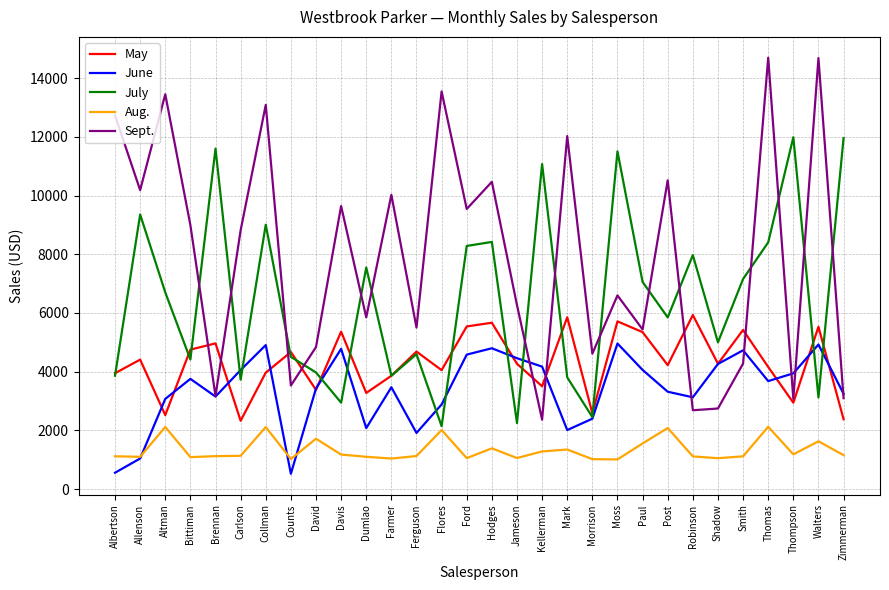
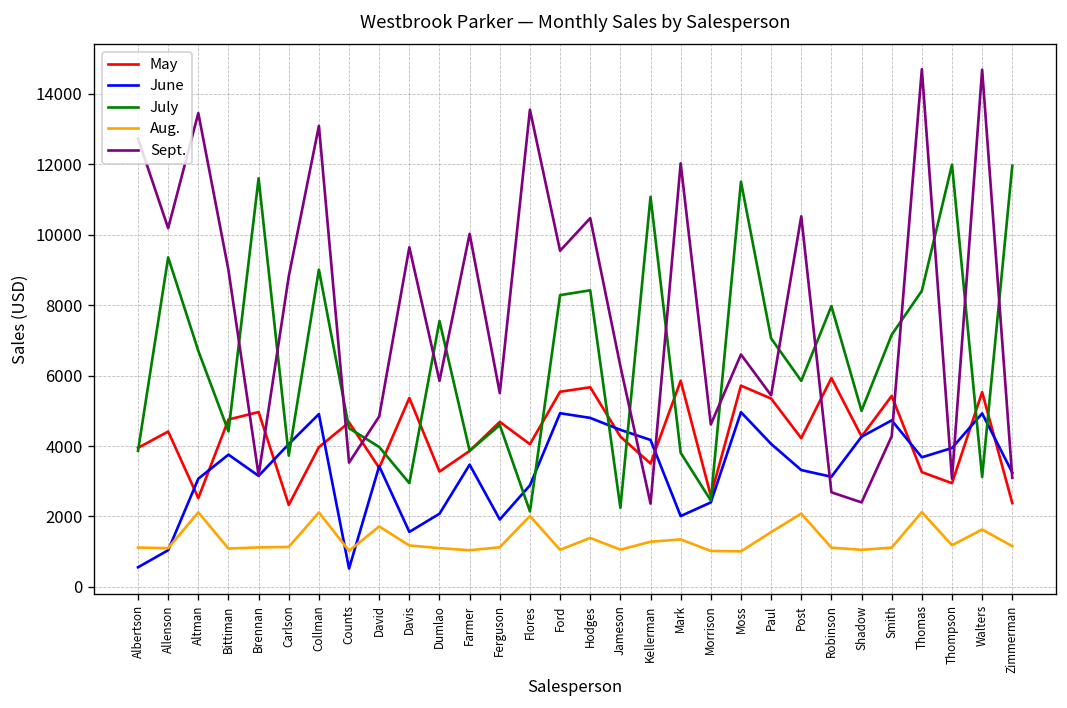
  {
    "May": {
      "Allenson": 4400,
      "Altman": 2500,
      "Bittiman": 4800,
      "Brennan": 5000,
      "Carlson": 2300,
      "Collman": 4000,
      "Counts": 4700,
      "Davis": 5400,
      "Dumlao": 3300,
      "Ferguson": 4700,
      "Flores": 4100,
      "Ford": 5500,
      "Hodges": 5700,
      "Jameson": 4300,
      "Kellerman": 3500,
      "Mark": 5900,
      "Morrison": 2600,
      "Moss": 5700,
      "Paul": 5300,
      "Post": 4200,
      "Robinson": 5900,
      "Smith": 5400,
-     "Thomas": 4200,
+     "Thomas": 3300,
      "Thompson": 2900,
      "Walters": 5500,
      "Zimmerman": 2400
    },
    "June": {
      "Albertson": 600,
      "Altman": 3100,
      "Bittiman": 3800,
      "Carlson": 4100,
      "Collman": 4900,
      "Counts": 500,
-     "Davis": 4800,
+     "Davis": 1600,
      "Dumlao": 2100,
      "Farmer": 3500,
      "Ferguson": 1900,
      "Flores": 2900,
-     "Ford": 4600,
+     "Ford": 4900,
      "Hodges": 4800,
      "Jameson": 4500,
      "Kellerman": 4200,
      "Mark": 2000,
      "Moss": 5000,
      "Paul": 4100,
      "Post": 3300,
      "Robinson": 3100,
      "Smith": 4700,
      "Thomas": 3700,
      "Thompson": 3900,
      "Walters": 4900,
      "Zimmerman": 3200
    },
    "July": {
      "Allenson": 9400,
      "Altman": 6700,
      "Bittiman": 4400,
      "Brennan": 11600,
      "Carlson": 3700,
      "Collman": 9000,
      "Counts": 4500,
      "David": 4000,
      "Davis": 2900,
      "Dumlao": 7500,
      "Ferguson": 4600,
      "Flores": 2100,
      "Ford": 8300,
      "Hodges": 8400,
      "Jameson": 2200,
      "Kellerman": 11100,
      "Mark": 3800,
      "Moss": 11500,
      "Paul": 7100,
      "Post": 5800,
      "Robinson": 8000,
      "Shadow": 5000,
      "Smith": 7200,
      "Thomas": 8400,
      "Thompson": 12000,
      "Walters": 3100,
      "Zimmerman": 12000
    },
    "Aug.": {
      "Albertson": 1100,
      "Altman": 2100,
      "Bittiman": 1100,
      "Brennan": 1100,
      "Carlson": 1100,
      "Collman": 2100,
      "Counts": 1000,
      "David": 1700,
      "Davis": 1200,
      "Dumlao": 1100,
      "Farmer": 1000,
      "Ferguson": 1100,
      "Flores": 2000,
      "Ford": 1100,
      "Hodges": 1400,
      "Jameson": 1100,
      "Kellerman": 1300,
      "Mark": 1300,
      "Morrison": 1000,
      "Moss": 1000,
      "Paul": 1600,
      "Post": 2100,
      "Robinson": 1100,
      "Shadow": 1100,
      "Smith": 1100,
      "Thomas": 2100,
      "Thompson": 1200,
      "Walters": 1600,
      "Zimmerman": 1200
    },
    "Sept.": {
      "Allenson": 10200,
      "Altman": 13500,
      "Bittiman": 9000,
      "Carlson": 8800,
      "Collman": 13100,
      "Counts": 3500,
      "David": 4800,
      "Davis": 9600,
      "Dumlao": 5900,
      "Farmer": 10000,
      "Ferguson": 5500,
      "Flores": 13500,
      "Ford": 9500,
      "Hodges": 10500,
      "Jameson": 6300,
      "Kellerman": 2400,
      "Mark": 12000,
      "Morrison": 4600,
      "Moss": 6600,
      "Paul": 5400,
      "Post": 10500,
      "Robinson": 2700,
-     "Shadow": 2700,
+     "Shadow": 2400,
      "Smith": 4300,
      "Thomas": 14700,
      "Thompson": 3100,
      "Walters": 14700,
      "Zimmerman": 3100
    }
  }
